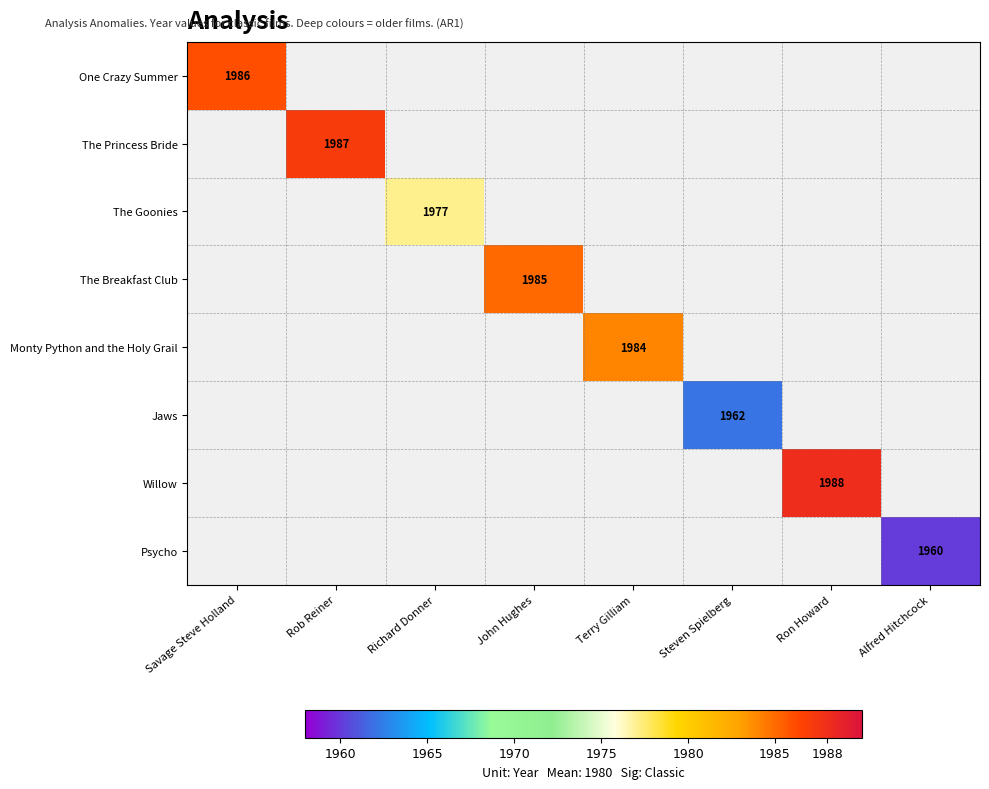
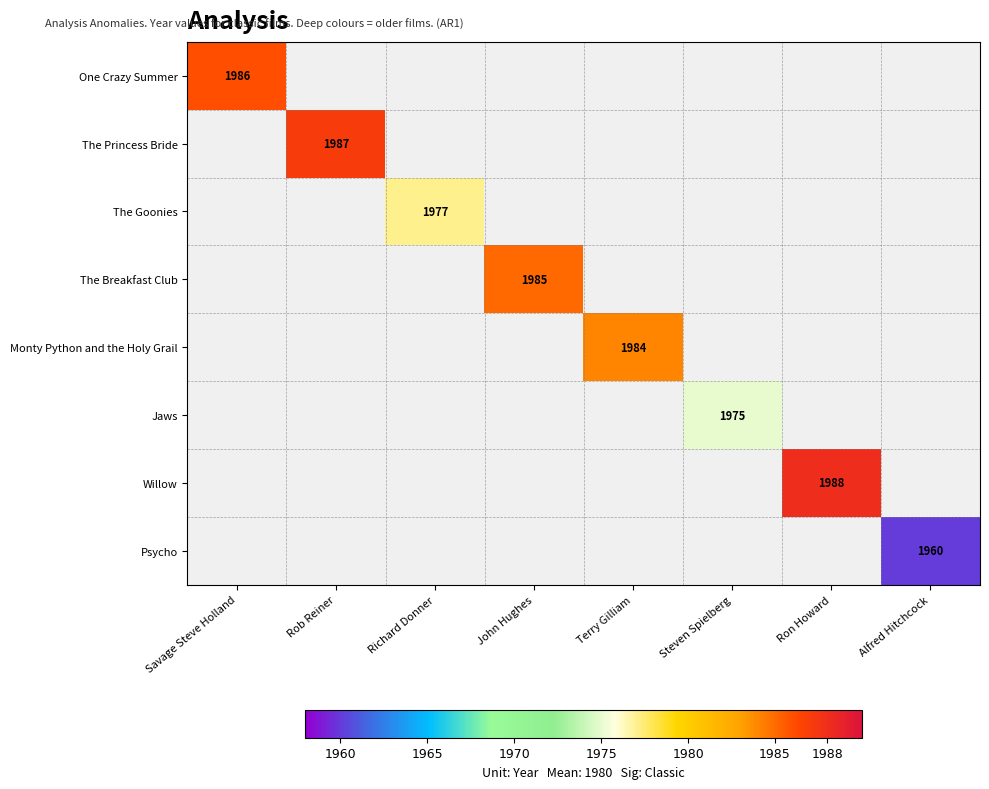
  {
    "One Crazy Summer": {
      "Savage Steve Holland": 1986
    },
    "The Princess Bride": {
      "Rob Reiner": 1987
    },
    "The Goonies": {
      "Richard Donner": 1977
    },
    "The Breakfast Club": {
      "John Hughes": 1985
    },
    "Monty Python and the Holy Grail": {
      "Terry Gilliam": 1984
    },
    "Jaws": {
-     "Steven Spielberg": 1962
+     "Steven Spielberg": 1975
    },
    "Willow": {
      "Ron Howard": 1988
    },
    "Psycho": {
      "Alfred Hitchcock": 1960
    }
  }
